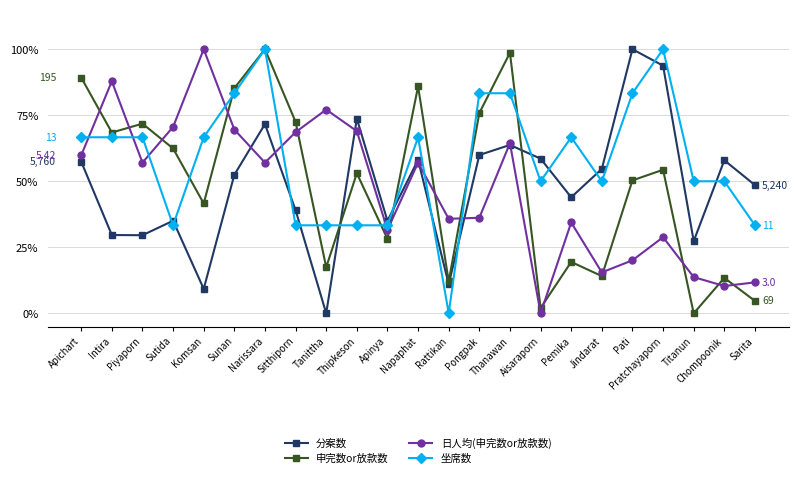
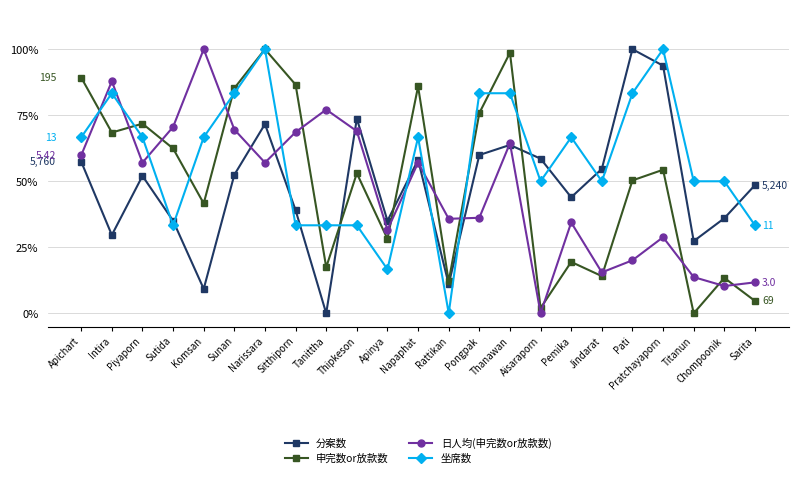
  {
    "分案数": {
      "Intira": "30%",
-     "Piyaporn": "30%",
+     "Piyaporn": "52%",
      "Sutida": "35%",
      "Komsan": "9%",
      "Sunan": "52%",
      "Narissara": "72%",
      "Sitthiporn": "39%",
      "Tanittha": "0%",
      "Thipkeson": "74%",
      "Apinya": "35%",
      "Napaphat": "58%",
      "Rattikan": "11%",
      "Pongpak": "60%",
      "Aisaraporn": "59%",
      "Pemika": "44%",
      "Jindarat": "55%",
      "Pati": "100%",
      "Pratchayaporn": "94%",
      "Titanun": "27%",
-     "Chompoonik": "58%"
+     "Chompoonik": "36%"
    },
    "申完数or放款数": {
      "Intira": "68%",
      "Piyaporn": "72%",
      "Sutida": "62%",
      "Komsan": "42%",
      "Sunan": "85%",
-     "Sitthiporn": "72%",
+     "Sitthiporn": "87%",
      "Tanittha": "17%",
      "Thipkeson": "53%",
      "Apinya": "28%",
      "Napaphat": "86%",
      "Rattikan": "12%",
      "Pongpak": "76%",
      "Thanawan": "99%",
      "Aisaraporn": "2%",
      "Pemika": "19%",
      "Jindarat": "14%",
      "Pati": "50%",
      "Pratchayaporn": "54%",
      "Titanun": "0%",
      "Chompoonik": "13%"
    },
    "日人均(申完数or放款数)": {
      "Intira": "88%",
      "Piyaporn": "57%",
      "Sutida": "71%",
      "Komsan": "100%",
      "Sunan": "70%",
      "Narissara": "57%",
      "Sitthiporn": "69%",
      "Tanittha": "77%",
      "Thipkeson": "69%",
      "Apinya": "32%",
      "Napaphat": "57%",
      "Rattikan": "36%",
      "Pongpak": "36%",
      "Aisaraporn": "0%",
      "Pemika": "34%",
      "Jindarat": "16%",
      "Pati": "20%",
      "Pratchayaporn": "29%",
      "Titanun": "14%",
      "Chompoonik": "10%"
    },
    "坐席数": {
-     "Intira": "67%",
+     "Intira": "83%",
      "Piyaporn": "67%",
      "Sutida": "33%",
      "Komsan": "67%",
      "Sunan": "83%",
      "Sitthiporn": "33%",
      "Tanittha": "33%",
      "Thipkeson": "33%",
-     "Apinya": "33%",
+     "Apinya": "17%",
      "Napaphat": "67%",
      "Rattikan": "0%",
      "Pongpak": "83%",
      "Thanawan": "83%",
      "Aisaraporn": "50%",
      "Pemika": "67%",
      "Jindarat": "50%",
      "Pati": "83%",
      "Pratchayaporn": "100%",
      "Titanun": "50%",
      "Chompoonik": "50%"
    }
  }
